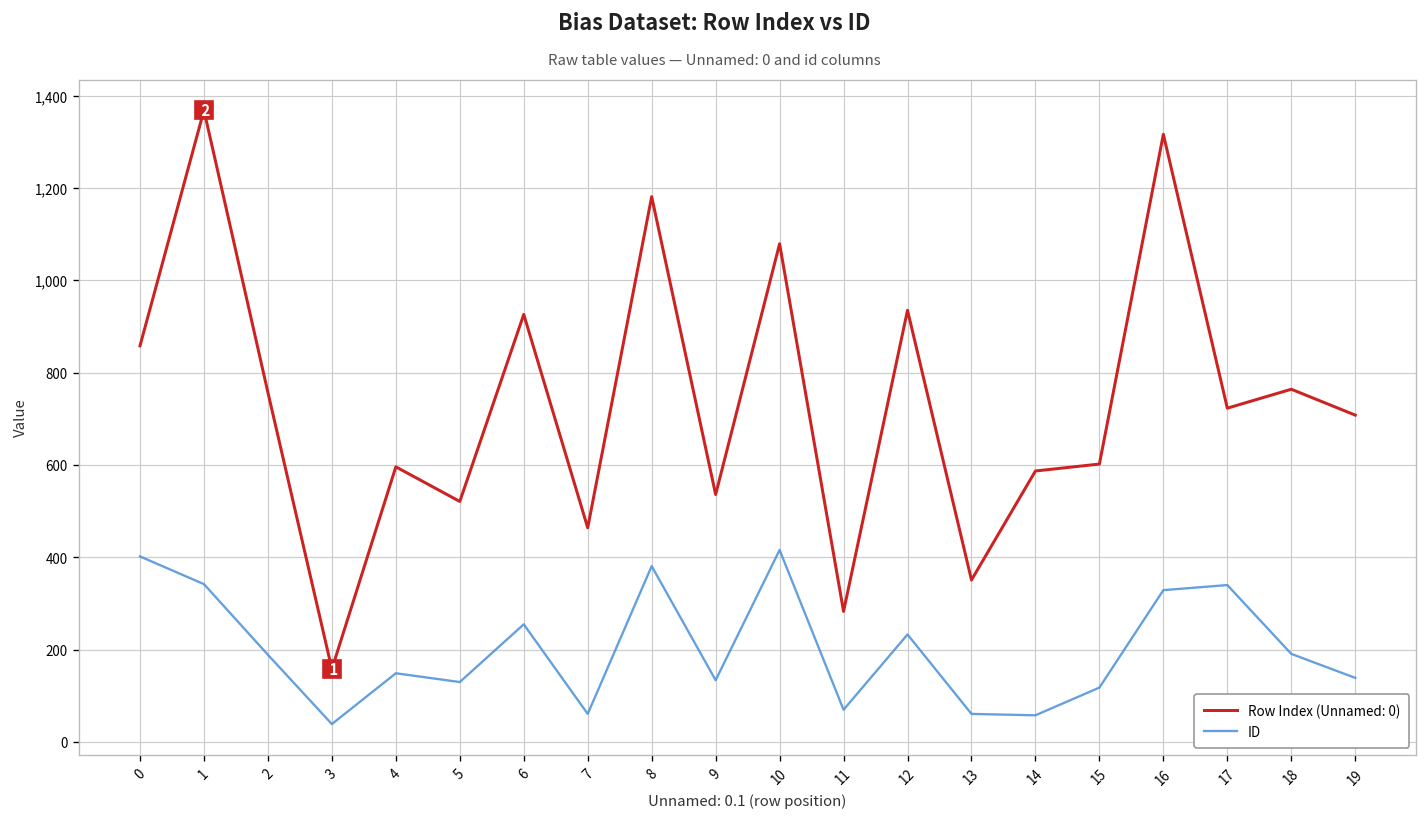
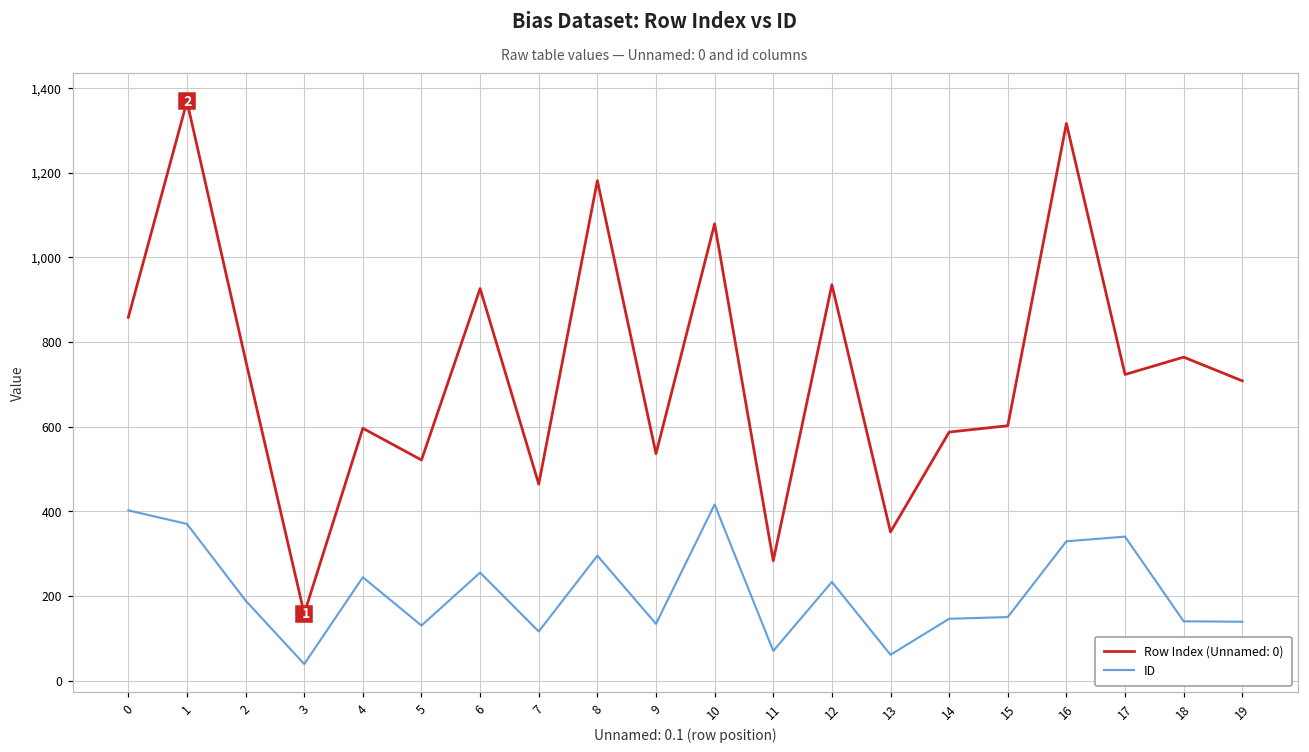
  {
    "ID": {
      "0": 400,
-     "1": 340,
+     "1": 370,
      "2": 190,
      "3": 40,
-     "4": 150,
+     "4": 240,
      "5": 130,
      "6": 260,
-     "7": 60,
-     "8": 380,
+     "7": 120,
+     "8": 300,
      "9": 130,
      "10": 420,
      "11": 70,
      "12": 230,
      "13": 60,
-     "14": 60,
-     "15": 120,
+     "14": 150,
+     "15": 150,
      "16": 330,
      "17": 340,
-     "18": 190,
+     "18": 140,
      "19": 140
    }
  }
